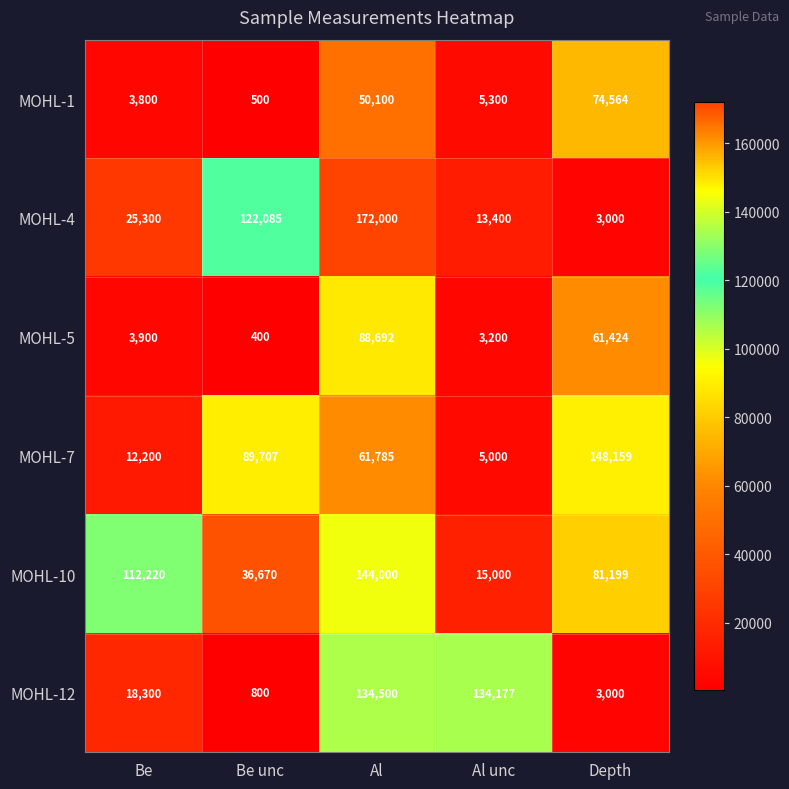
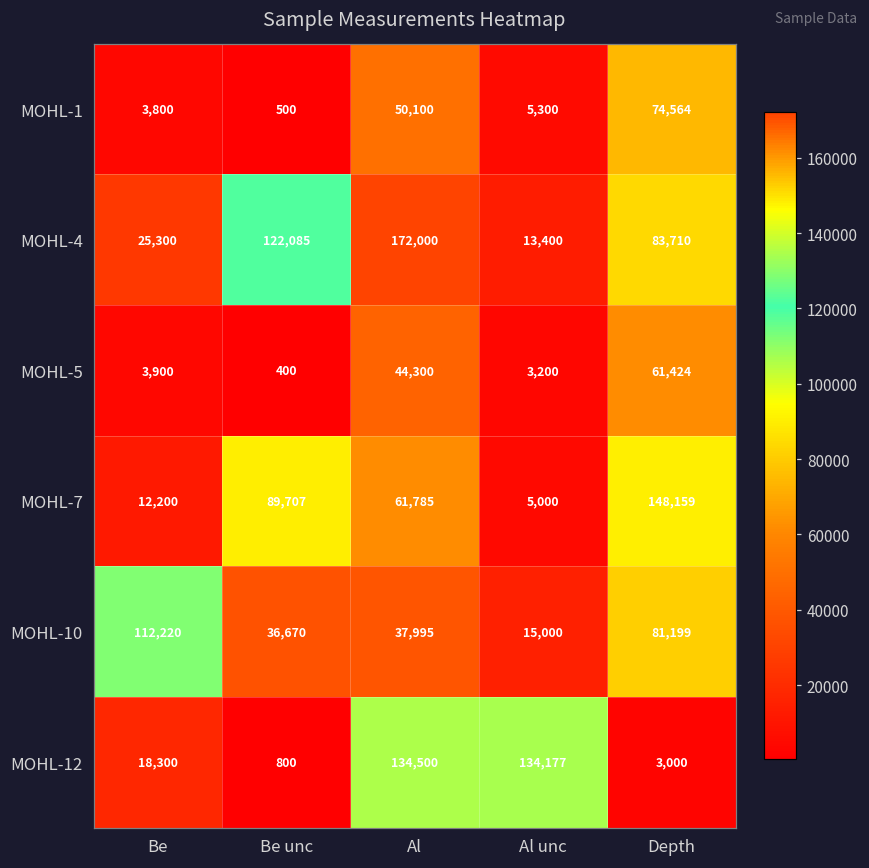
  {
    "MOHL-1": {
      "Be": "3,800",
      "Be unc": "500",
      "Al": "50,100",
      "Al unc": "5,300",
      "Depth": "74,564"
    },
    "MOHL-4": {
      "Be": "25,300",
      "Be unc": "122,085",
      "Al": "172,000",
      "Al unc": "13,400",
-     "Depth": "3,000"
+     "Depth": "83,710"
    },
    "MOHL-5": {
      "Be": "3,900",
      "Be unc": "400",
-     "Al": "88,692",
+     "Al": "44,300",
      "Al unc": "3,200",
      "Depth": "61,424"
    },
    "MOHL-7": {
      "Be": "12,200",
      "Be unc": "89,707",
      "Al": "61,785",
      "Al unc": "5,000",
      "Depth": "148,159"
    },
    "MOHL-10": {
      "Be": "112,220",
      "Be unc": "36,670",
-     "Al": "144,000",
+     "Al": "37,995",
      "Al unc": "15,000",
      "Depth": "81,199"
    },
    "MOHL-12": {
      "Be": "18,300",
      "Be unc": "800",
      "Al": "134,500",
      "Al unc": "134,177",
      "Depth": "3,000"
    }
  }
